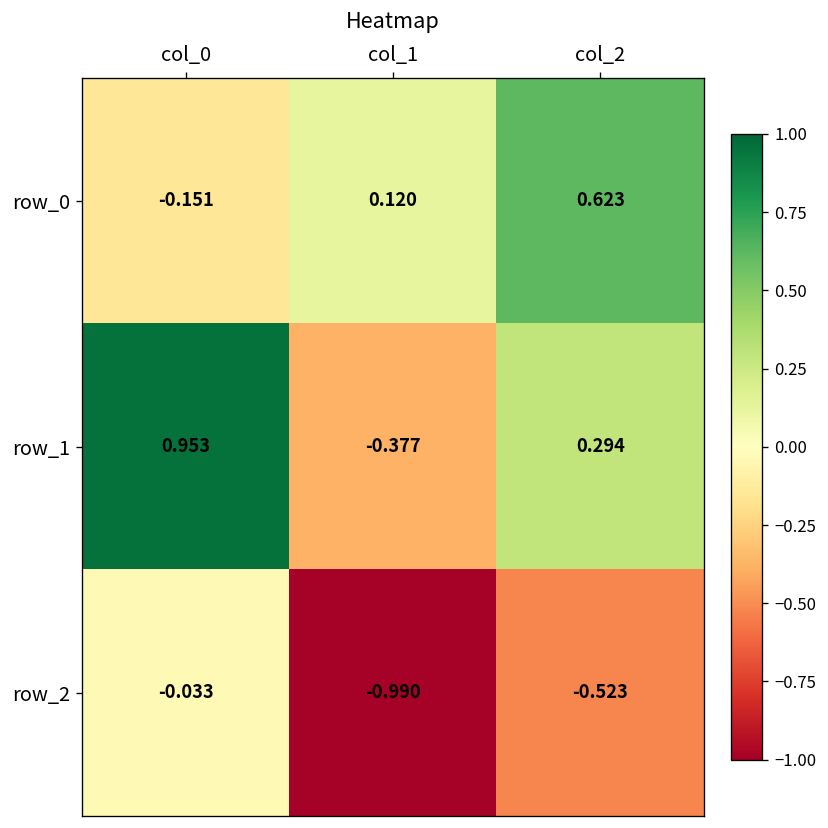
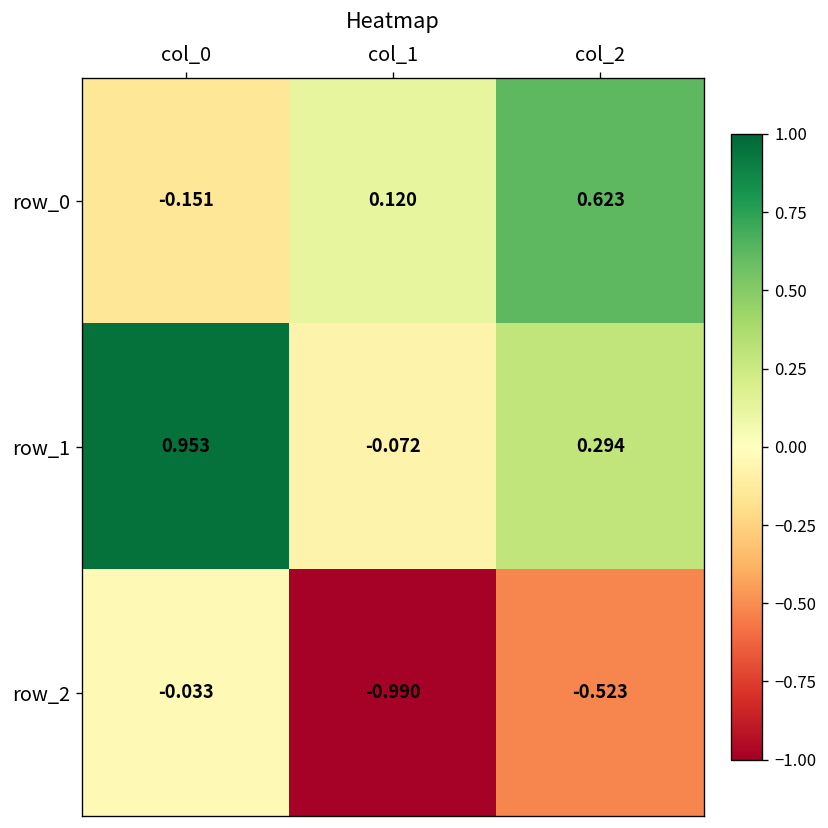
  {
    "row_0": {
      "col_0": -0.151,
      "col_1": 0.120,
      "col_2": 0.623
    },
    "row_1": {
      "col_0": 0.953,
-     "col_1": -0.377,
+     "col_1": -0.072,
      "col_2": 0.294
    },
    "row_2": {
      "col_0": -0.033,
      "col_1": -0.990,
      "col_2": -0.523
    }
  }
